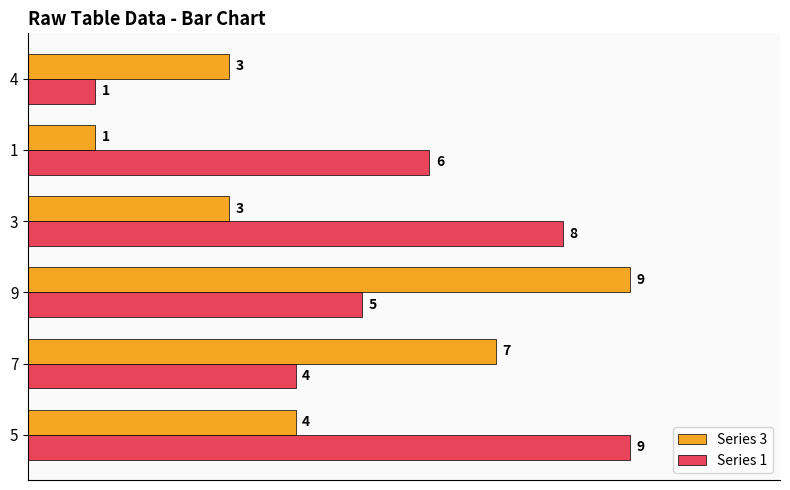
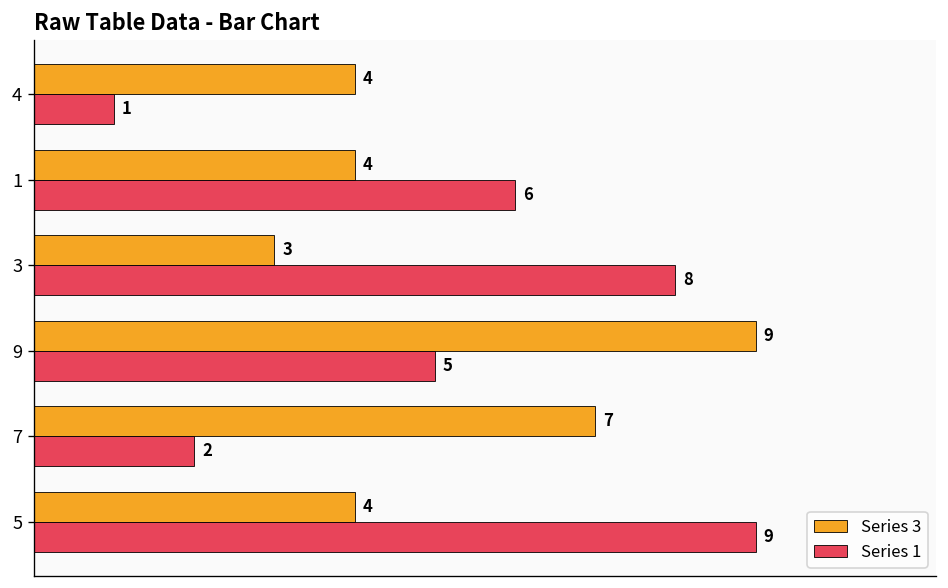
  {
    "Series 3": {
-     "4": 3,
-     "1": 1,
+     "4": 4,
+     "1": 4,
      "3": 3,
      "9": 9,
      "7": 7,
      "5": 4
    },
    "Series 1": {
      "4": 1,
      "1": 6,
      "3": 8,
      "9": 5,
-     "7": 4,
+     "7": 2,
      "5": 9
    }
  }
